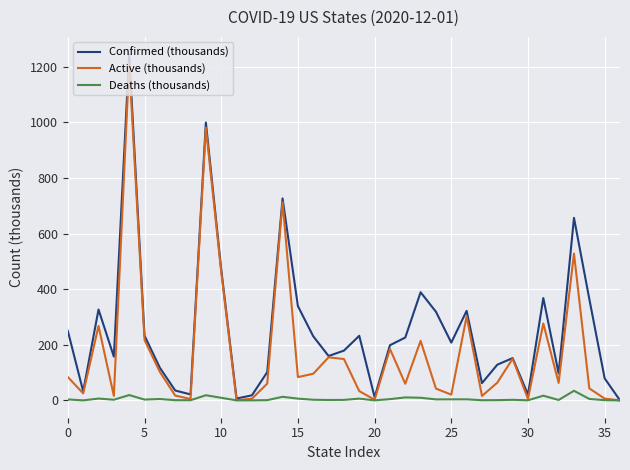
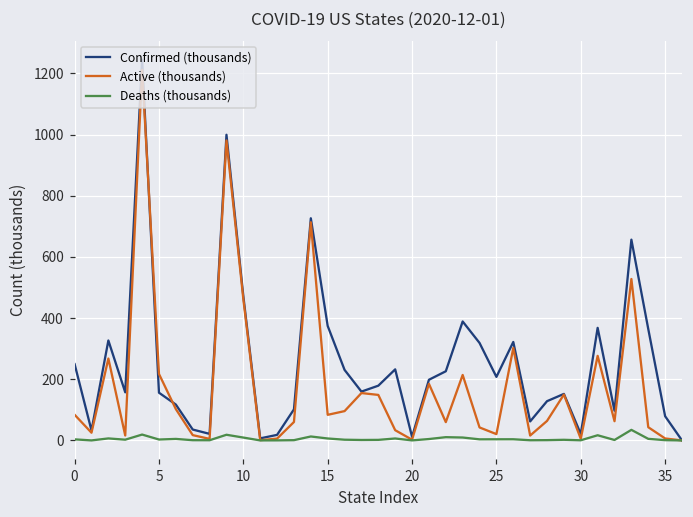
  {
    "Confirmed (thousands)": {
      "0": 250,
-     "5": 230,
+     "5": 160,
      "10": 470,
-     "15": 340,
+     "15": 370,
      "20": 10,
      "25": 210,
      "30": 20,
      "35": 80
    },
    "Active (thousands)": {
      "0": 80,
      "5": 220,
      "10": 460,
      "15": 80,
      "25": 20
    },
    "Deaths (thousands)": {
      "0": 0,
      "5": 0,
      "10": 10,
      "15": 10,
      "25": 0
    }
  }
